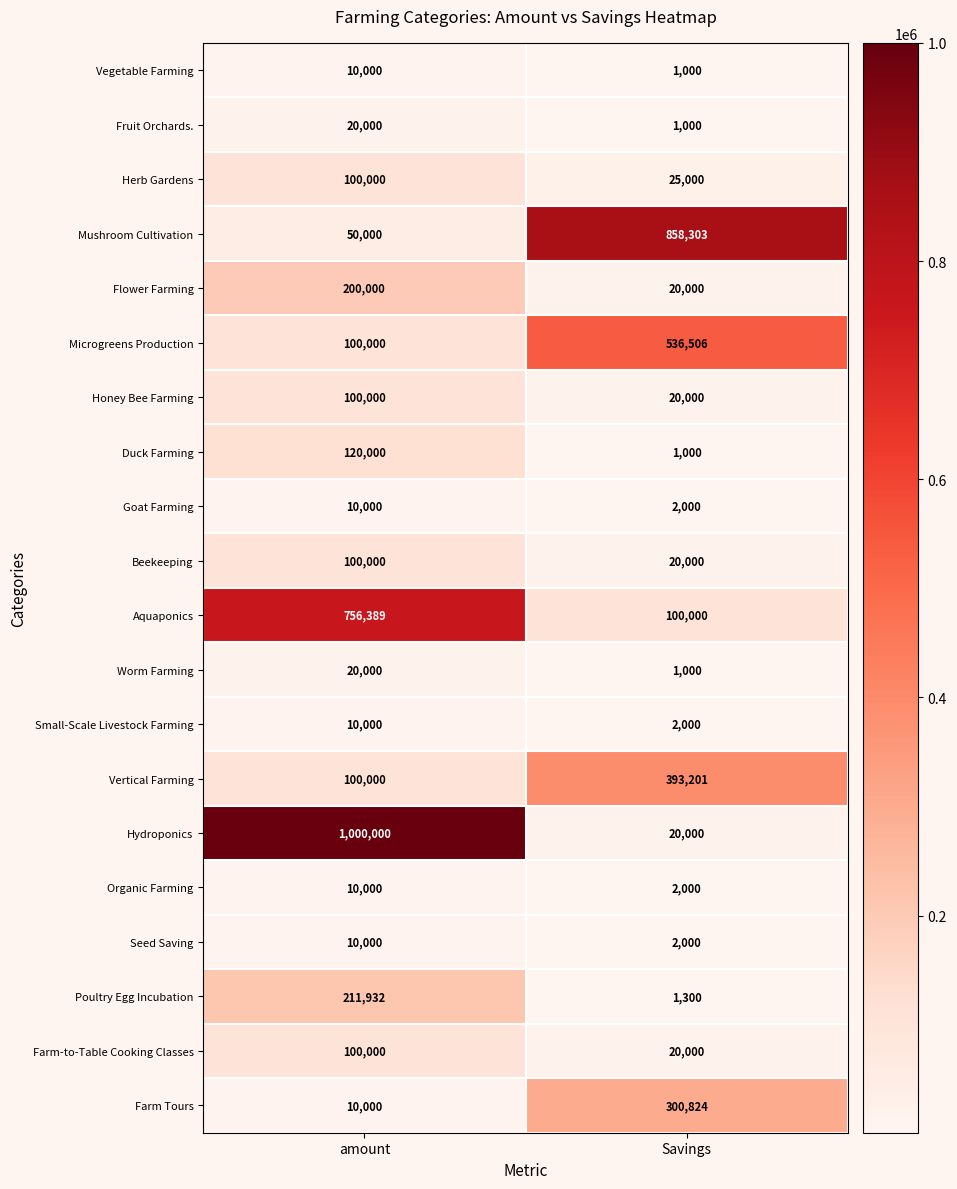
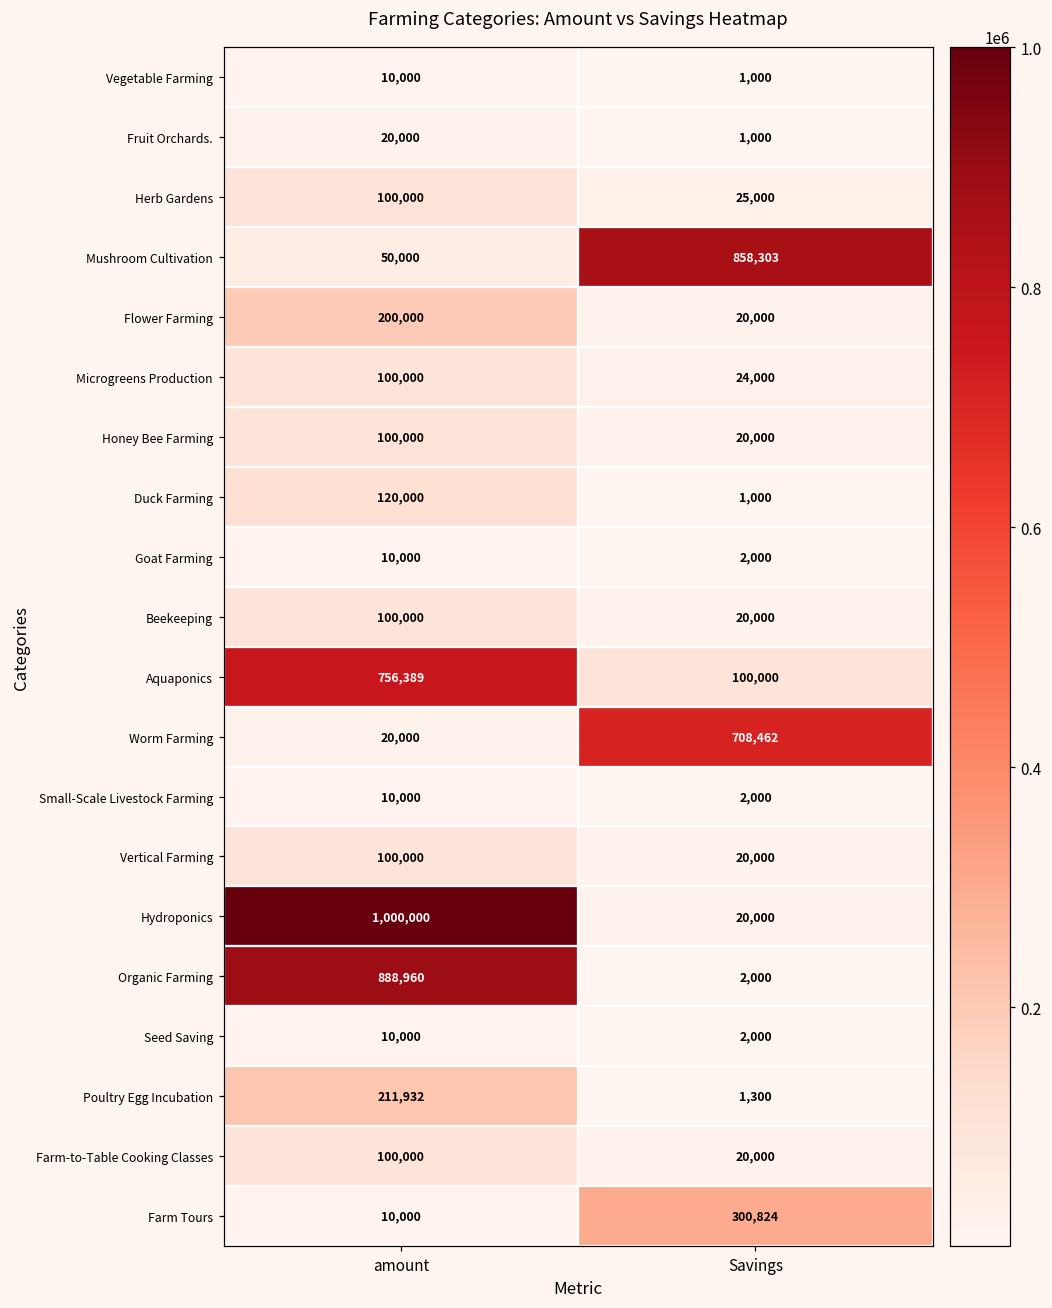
  {
    "Vegetable Farming": {
      "amount": "10,000",
      "Savings": "1,000"
    },
    "Fruit Orchards.": {
      "amount": "20,000",
      "Savings": "1,000"
    },
    "Herb Gardens": {
      "amount": "100,000",
      "Savings": "25,000"
    },
    "Mushroom Cultivation": {
      "amount": "50,000",
      "Savings": "858,303"
    },
    "Flower Farming": {
      "amount": "200,000",
      "Savings": "20,000"
    },
    "Microgreens Production": {
      "amount": "100,000",
-     "Savings": "536,506"
+     "Savings": "24,000"
    },
    "Honey Bee Farming": {
      "amount": "100,000",
      "Savings": "20,000"
    },
    "Duck Farming": {
      "amount": "120,000",
      "Savings": "1,000"
    },
    "Goat Farming": {
      "amount": "10,000",
      "Savings": "2,000"
    },
    "Beekeeping": {
      "amount": "100,000",
      "Savings": "20,000"
    },
    "Aquaponics": {
      "amount": "756,389",
      "Savings": "100,000"
    },
    "Worm Farming": {
      "amount": "20,000",
-     "Savings": "1,000"
+     "Savings": "708,462"
    },
    "Small-Scale Livestock Farming": {
      "amount": "10,000",
      "Savings": "2,000"
    },
    "Vertical Farming": {
      "amount": "100,000",
-     "Savings": "393,201"
+     "Savings": "20,000"
    },
    "Hydroponics": {
      "amount": "1,000,000",
      "Savings": "20,000"
    },
    "Organic Farming": {
-     "amount": "10,000",
+     "amount": "888,960",
      "Savings": "2,000"
    },
    "Seed Saving": {
      "amount": "10,000",
      "Savings": "2,000"
    },
    "Poultry Egg Incubation": {
      "amount": "211,932",
      "Savings": "1,300"
    },
    "Farm-to-Table Cooking Classes": {
      "amount": "100,000",
      "Savings": "20,000"
    },
    "Farm Tours": {
      "amount": "10,000",
      "Savings": "300,824"
    }
  }
